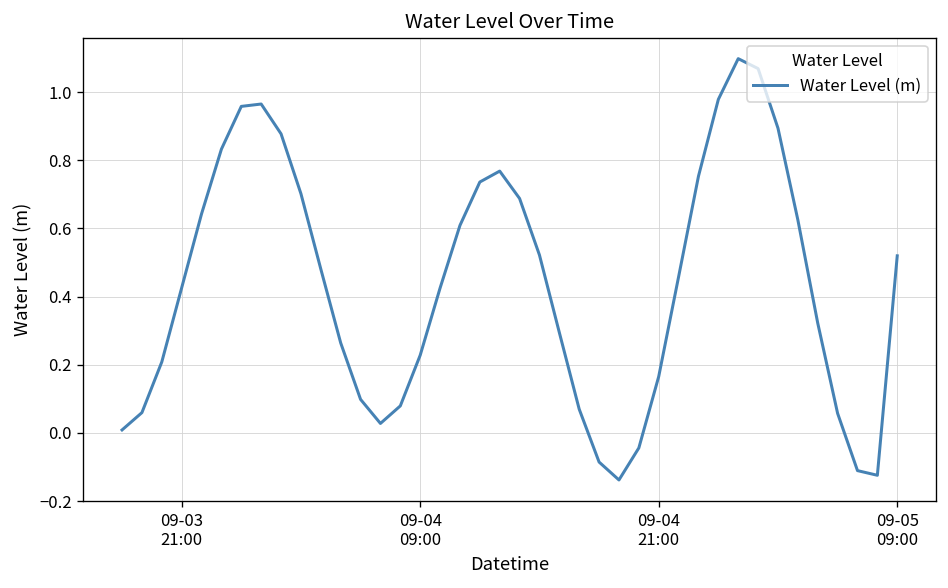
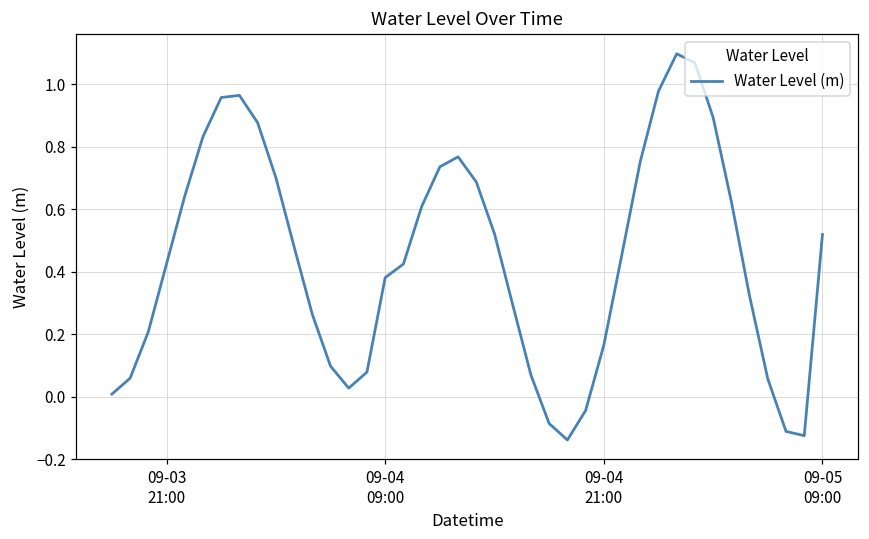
  {
    "09-03 21:00": 0.43,
-   "09-04 09:00": 0.23,
+   "09-04 09:00": 0.38,
    "09-04 21:00": 0.17,
    "09-05 09:00": 0.52
  }
